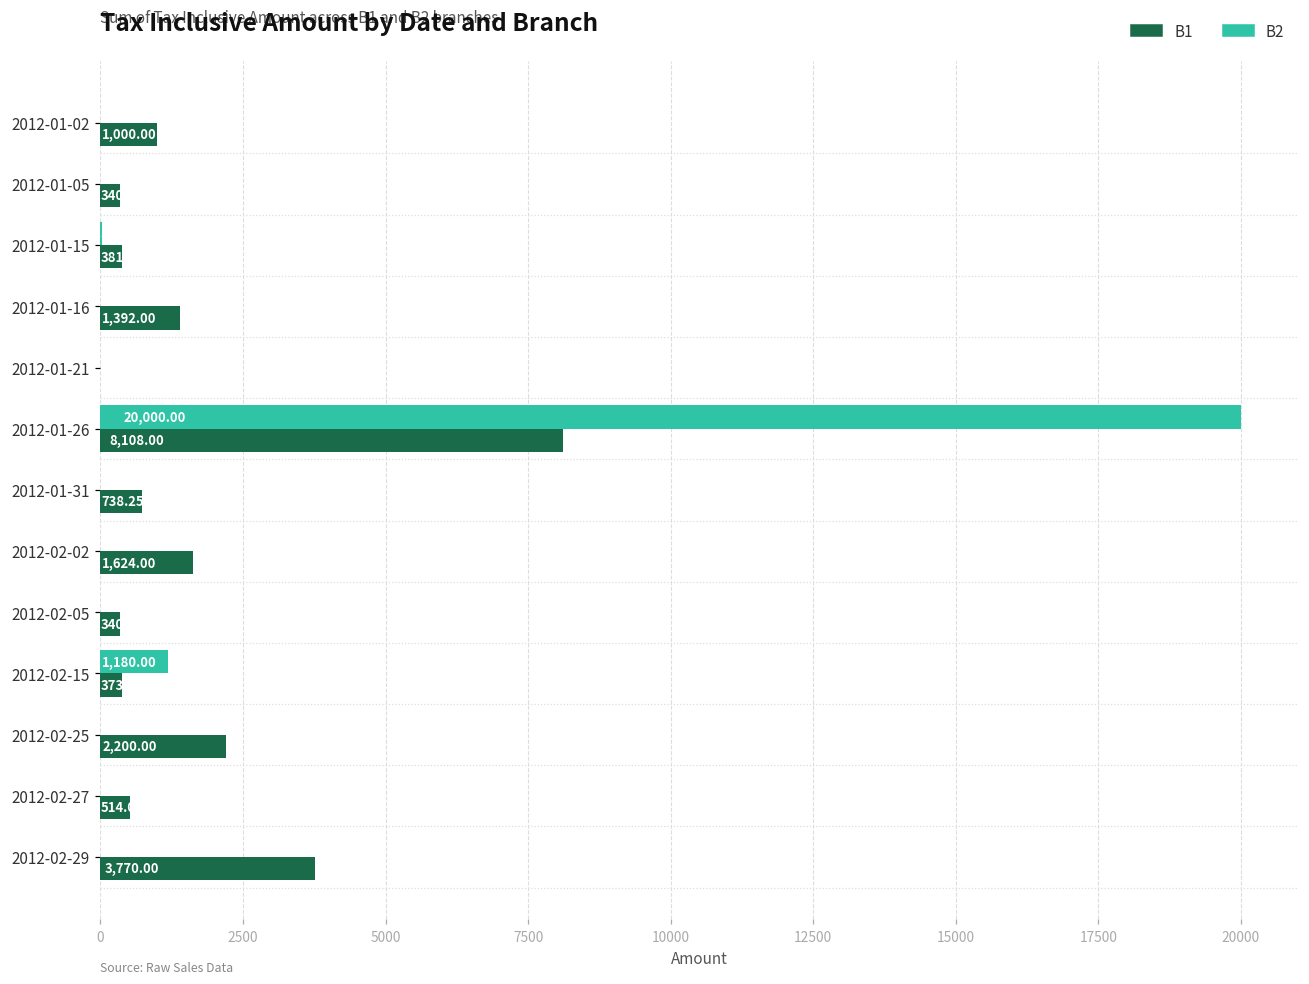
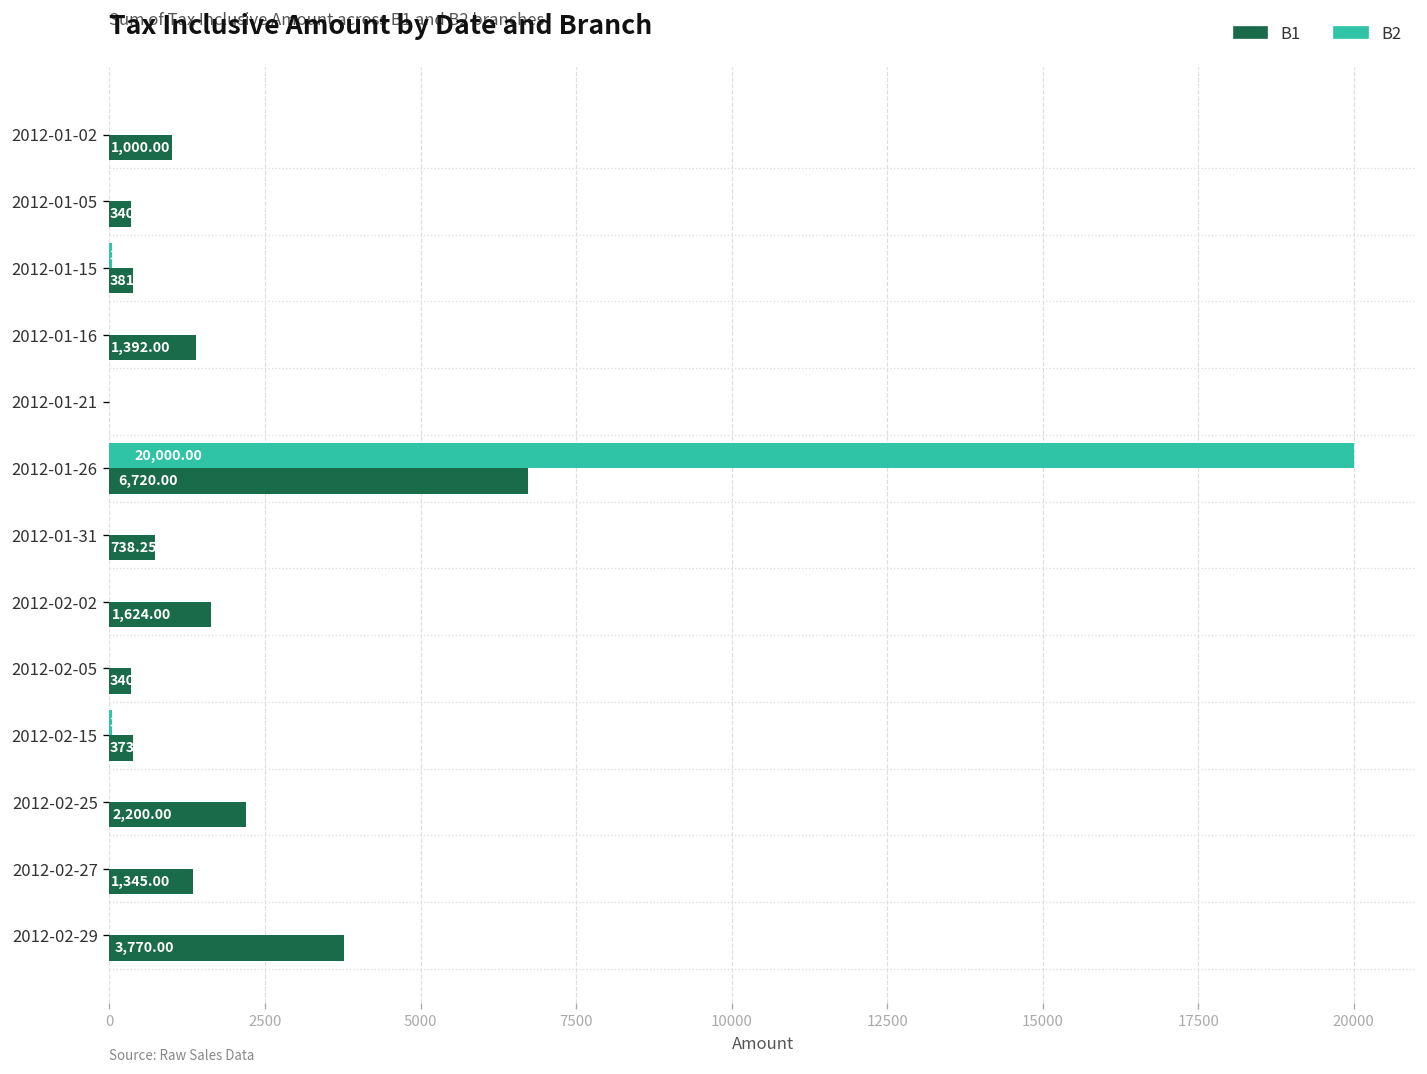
  {
    "B1": {
      "2012-01-02": "1,000.00",
      "2012-01-16": "1,392.00",
-     "2012-01-26": "8,108.00",
+     "2012-01-26": "6,720.00",
      "2012-01-31": "738.25",
      "2012-02-02": "1,624.00",
      "2012-02-25": "2,200.00",
-     "2012-02-27": "514.00",
+     "2012-02-27": "1,345.00",
      "2012-02-29": "3,770.00"
    },
    "B2": {
      "2012-01-02": "0",
      "2012-01-05": "0",
      "2012-01-16": "0",
      "2012-01-21": "0",
      "2012-01-31": "0",
      "2012-02-02": "0",
      "2012-02-05": "0",
-     "2012-02-15": "1200",
+     "2012-02-15": "0",
      "2012-02-25": "0",
      "2012-02-27": "0",
      "2012-02-29": "0"
    }
  }
